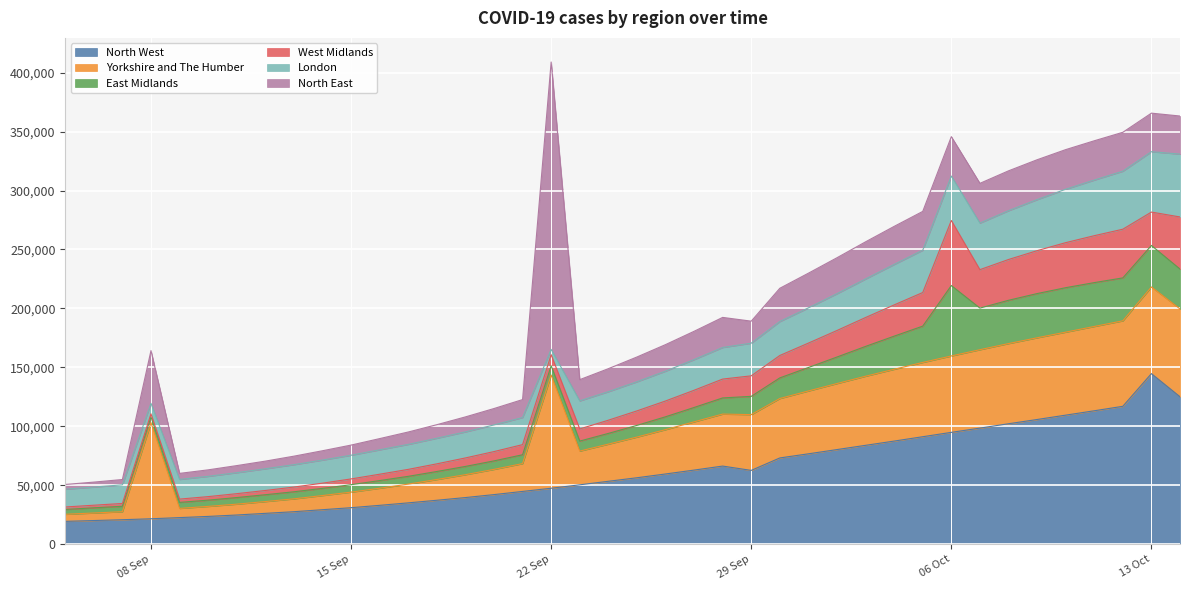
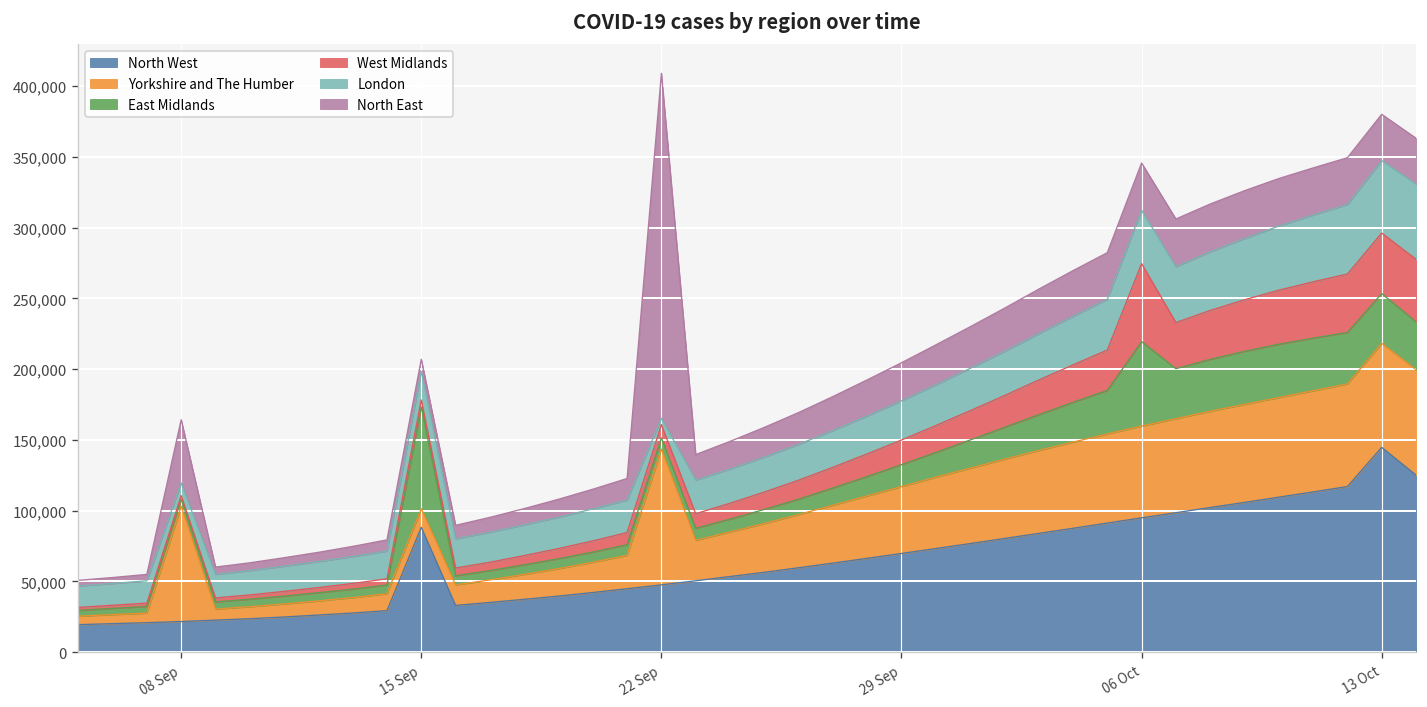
  {
    "North West": {
      "08 Sep": "22,000",
-     "15 Sep": "31,000",
+     "15 Sep": "88,000",
      "22 Sep": "48,000",
-     "29 Sep": "63,000",
+     "29 Sep": "70,000",
      "06 Oct": "95,000",
      "13 Oct": "145,000"
    },
    "Yorkshire and The Humber": {
      "08 Sep": "82,000",
      "15 Sep": "13,000",
      "22 Sep": "96,000",
      "29 Sep": "47,000",
      "06 Oct": "65,000",
      "13 Oct": "74,000"
    },
    "East Midlands": {
      "08 Sep": "5,000",
-     "15 Sep": "6,000",
+     "15 Sep": "72,000",
      "22 Sep": "8,000",
      "29 Sep": "16,000",
      "06 Oct": "60,000",
      "13 Oct": "35,000"
    },
    "West Midlands": {
      "08 Sep": "3,000",
      "15 Sep": "5,000",
      "22 Sep": "9,000",
      "29 Sep": "17,000",
      "06 Oct": "55,000",
-     "13 Oct": "28,000"
+     "13 Oct": "43,000"
    },
    "London": {
      "08 Sep": "9,000",
      "15 Sep": "20,000",
      "22 Sep": "4,000",
      "29 Sep": "28,000",
      "06 Oct": "38,000",
      "13 Oct": "51,000"
    },
    "North East": {
      "08 Sep": "45,000",
      "15 Sep": "9,000",
      "22 Sep": "244,000",
-     "29 Sep": "19,000",
+     "29 Sep": "27,000",
      "06 Oct": "33,000",
      "13 Oct": "33,000"
    }
  }
